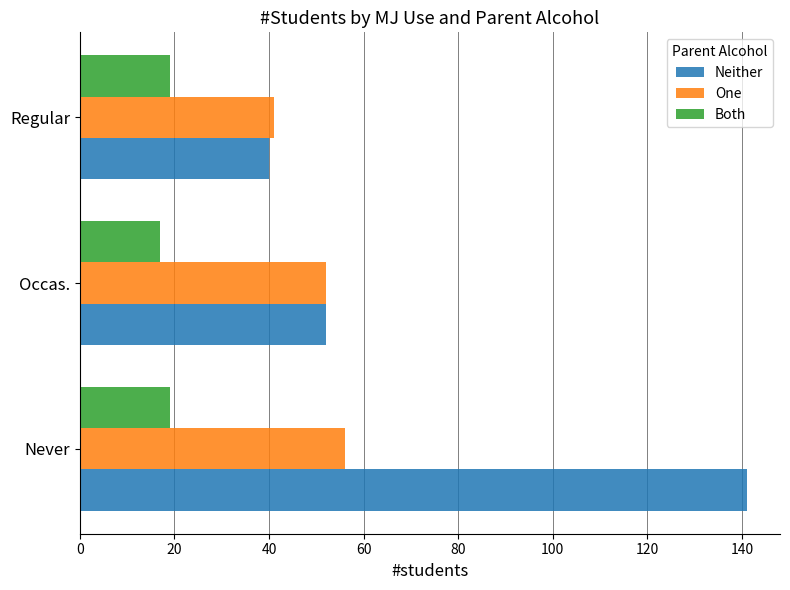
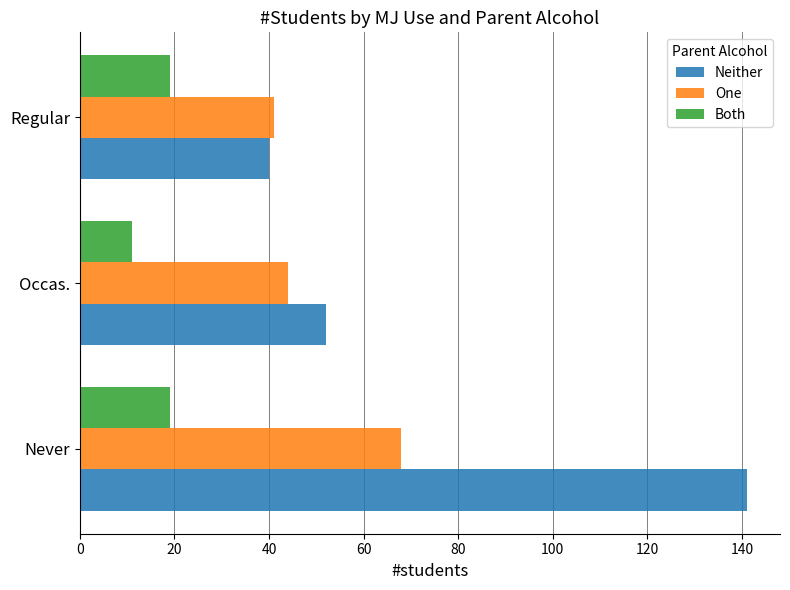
  {
    "Neither": {
      "Regular": 40,
      "Occas.": 52,
      "Never": 141
    },
    "One": {
      "Regular": 41,
-     "Occas.": 52,
-     "Never": 56
+     "Occas.": 44,
+     "Never": 68
    },
    "Both": {
      "Regular": 19,
-     "Occas.": 17,
+     "Occas.": 11,
      "Never": 19
    }
  }
